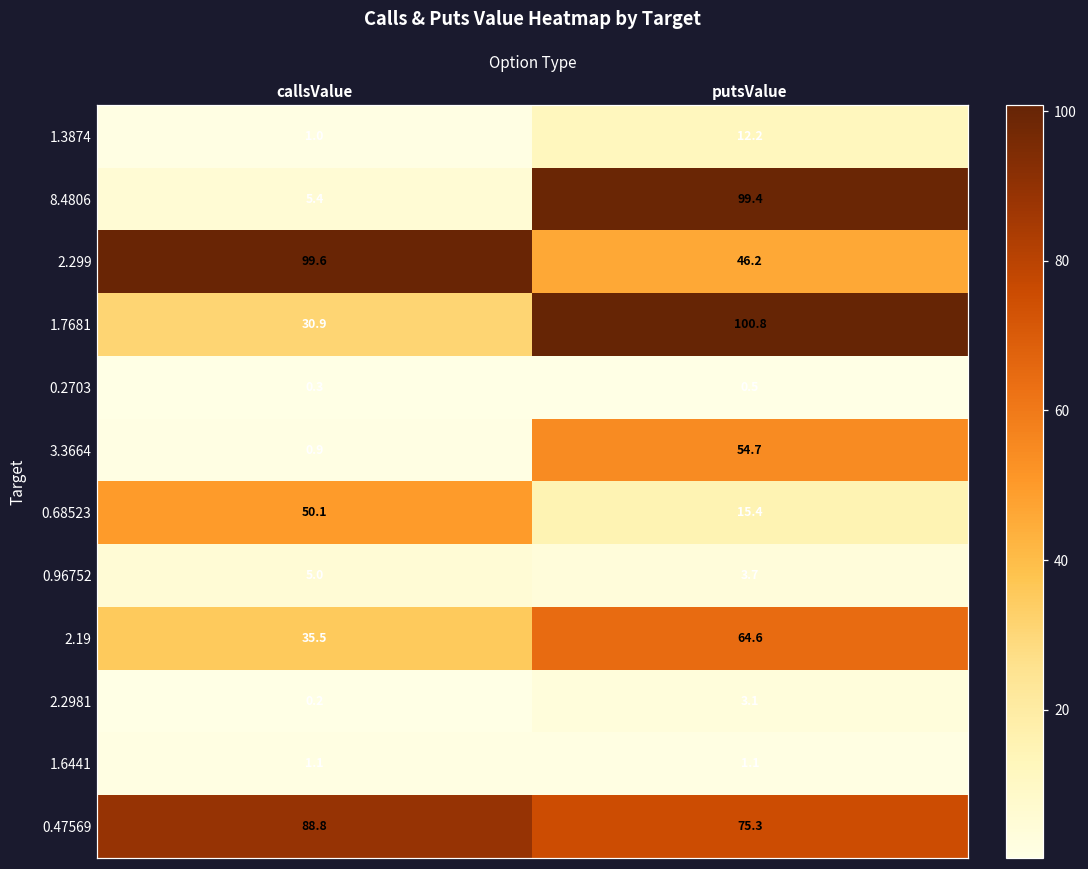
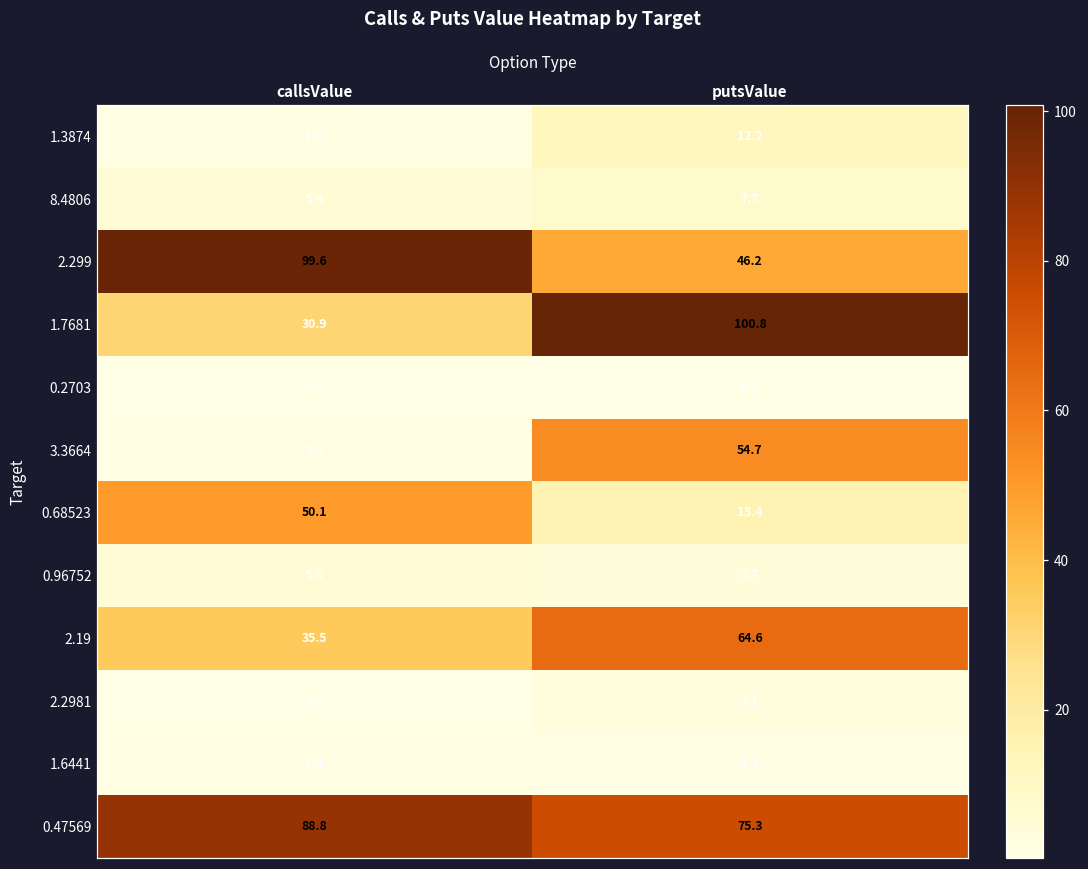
  {
    "1.3874": {
      "putsValue": 12.2
    },
    "8.4806": {
-     "putsValue": 99.4
+     "putsValue": 7.7
    },
    "2.299": {
      "callsValue": 99.6,
      "putsValue": 46.2
    },
    "1.7681": {
      "callsValue": 30.9,
      "putsValue": 100.8
    },
    "3.3664": {
      "putsValue": 54.7
    },
    "0.68523": {
      "callsValue": 50.1,
      "putsValue": 15.4
    },
    "2.19": {
      "callsValue": 35.5,
      "putsValue": 64.6
    },
    "0.47569": {
      "callsValue": 88.8,
      "putsValue": 75.3
    }
  }
